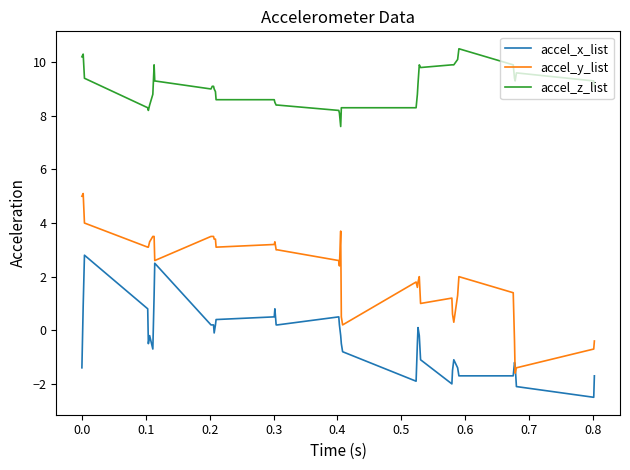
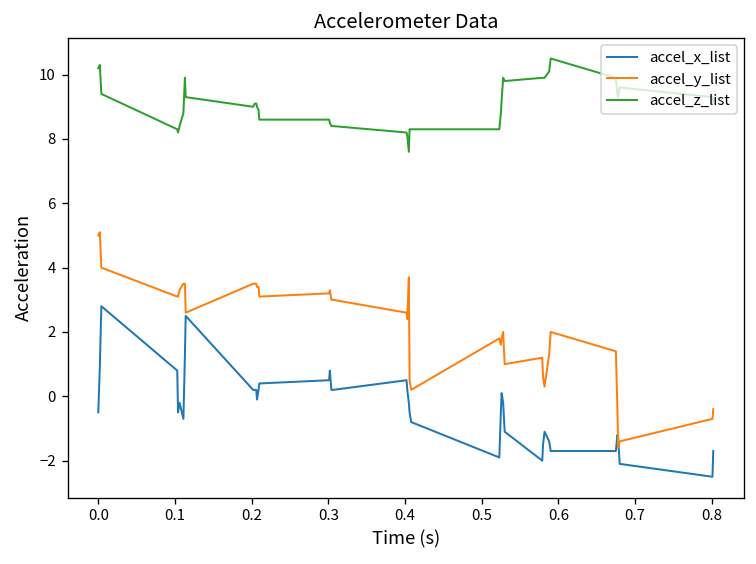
  {
    "accel_x_list": {
-     "0.0": -1.4
+     "0.0": -0.5
    },
    "accel_y_list": {
      "0.0": 5.0
    },
    "accel_z_list": {
      "0.0": 10.2
    }
  }
